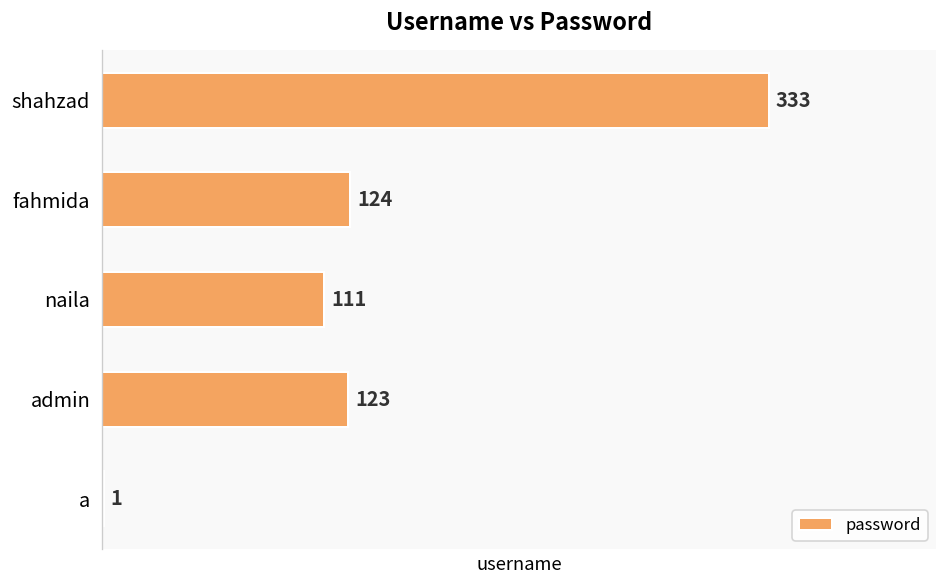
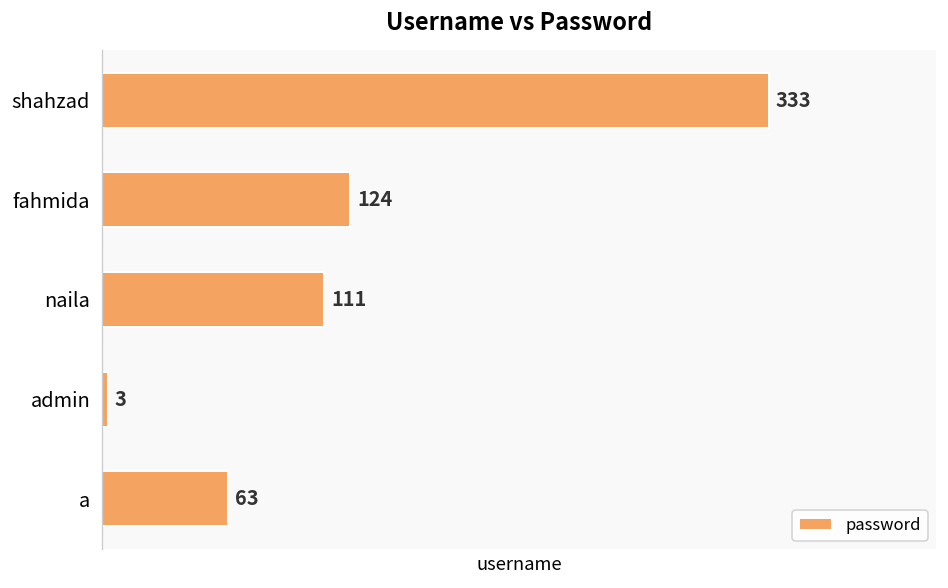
  {
    "shahzad": 333,
    "fahmida": 124,
    "naila": 111,
-   "admin": 123,
-   "a": 1
+   "admin": 3,
+   "a": 63
  }
